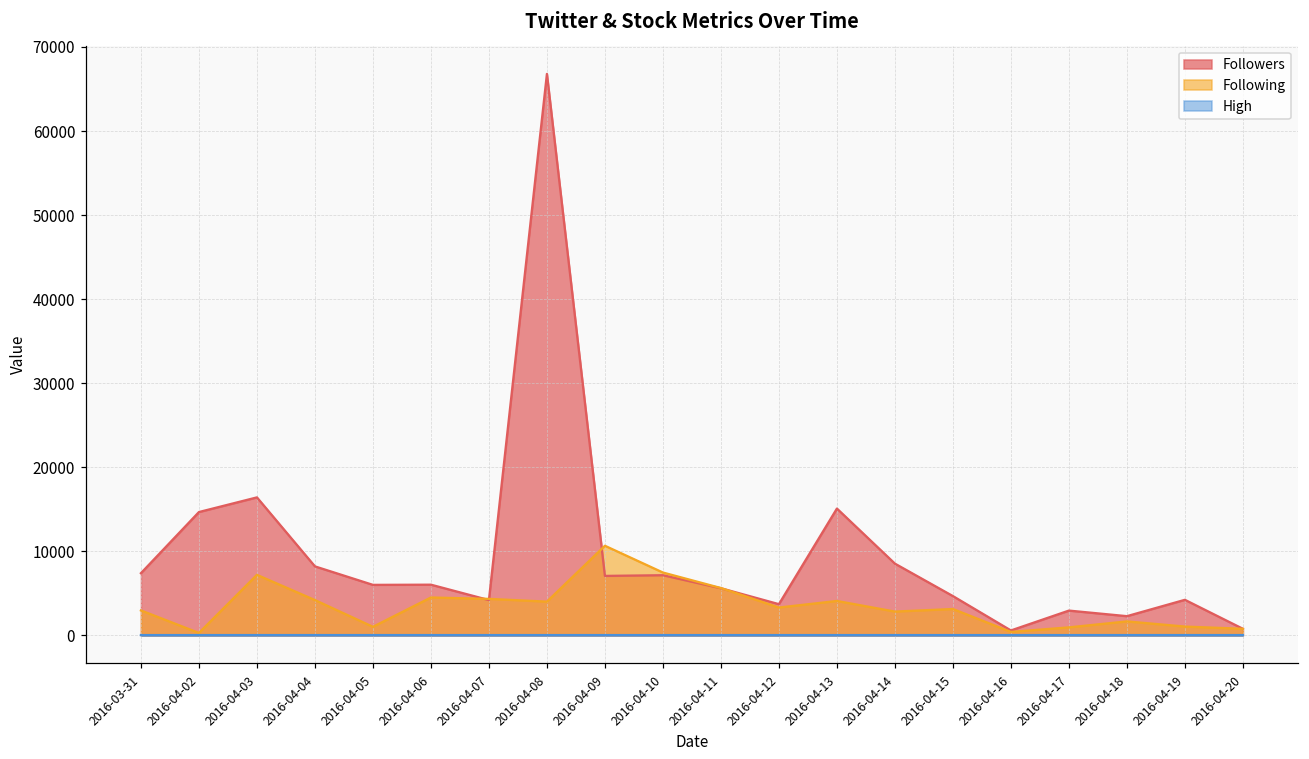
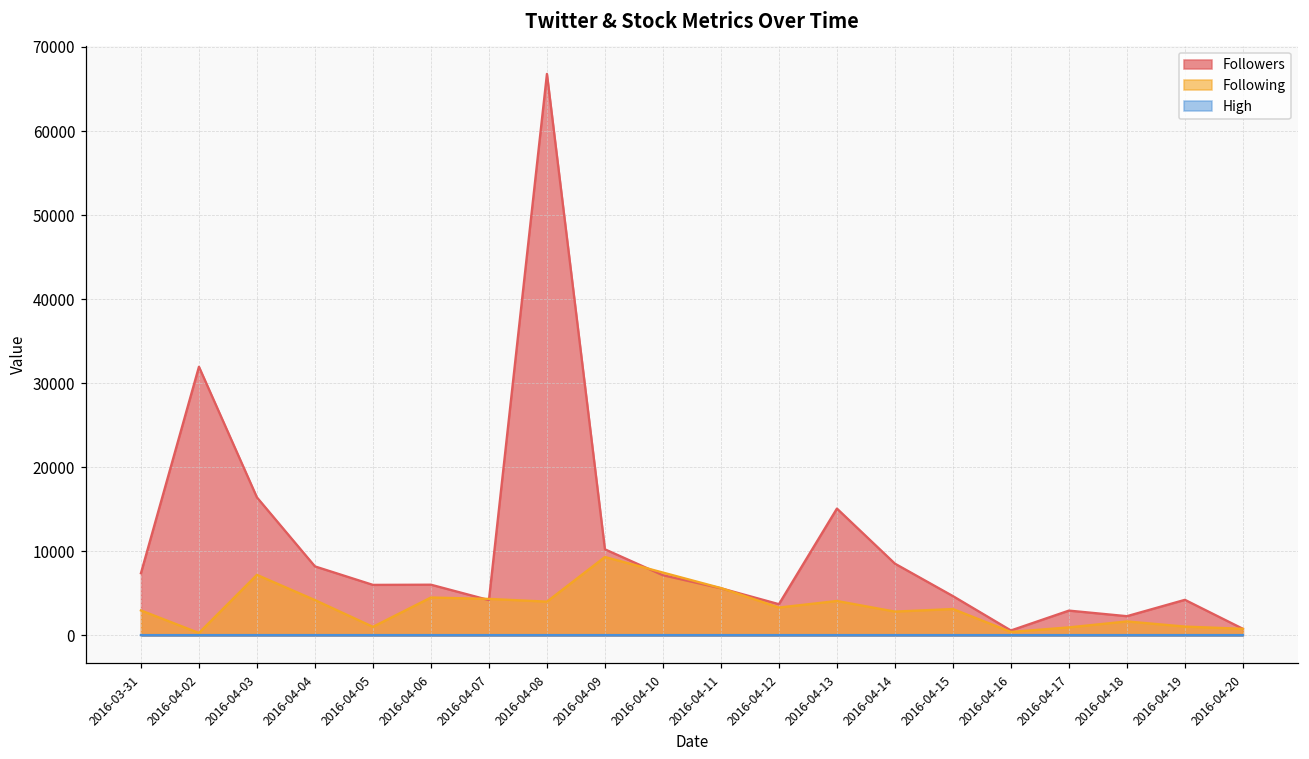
  {
    "Followers": {
      "2016-03-31": 7000,
-     "2016-04-02": 15000,
+     "2016-04-02": 32000,
      "2016-04-03": 16000,
      "2016-04-04": 8000,
      "2016-04-05": 6000,
      "2016-04-06": 6000,
      "2016-04-08": 67000,
-     "2016-04-09": 7000,
+     "2016-04-09": 10000,
      "2016-04-12": 4000,
      "2016-04-13": 15000,
      "2016-04-14": 9000,
      "2016-04-15": 5000,
      "2016-04-17": 3000,
      "2016-04-18": 2000,
      "2016-04-19": 4000
    },
    "Following": {
      "2016-03-31": 3000,
      "2016-04-03": 7000,
      "2016-04-04": 4000,
      "2016-04-05": 1000,
      "2016-04-06": 5000,
      "2016-04-08": 4000,
-     "2016-04-09": 11000,
+     "2016-04-09": 9000,
      "2016-04-12": 3000,
      "2016-04-13": 4000,
      "2016-04-14": 3000,
      "2016-04-15": 3000,
      "2016-04-17": 1000,
      "2016-04-18": 2000,
      "2016-04-19": 1000
    },
    "High": {
      "2016-03-31": 0,
      "2016-04-03": 0,
      "2016-04-04": 0,
      "2016-04-05": 0,
      "2016-04-06": 0,
      "2016-04-07": 0,
      "2016-04-08": 0,
      "2016-04-09": 0,
      "2016-04-10": 0,
      "2016-04-11": 0,
      "2016-04-12": 0,
      "2016-04-13": 0,
      "2016-04-14": 0,
      "2016-04-15": 0,
      "2016-04-16": 0,
      "2016-04-17": 0,
      "2016-04-18": 0,
      "2016-04-19": 0,
      "2016-04-20": 0
    }
  }
